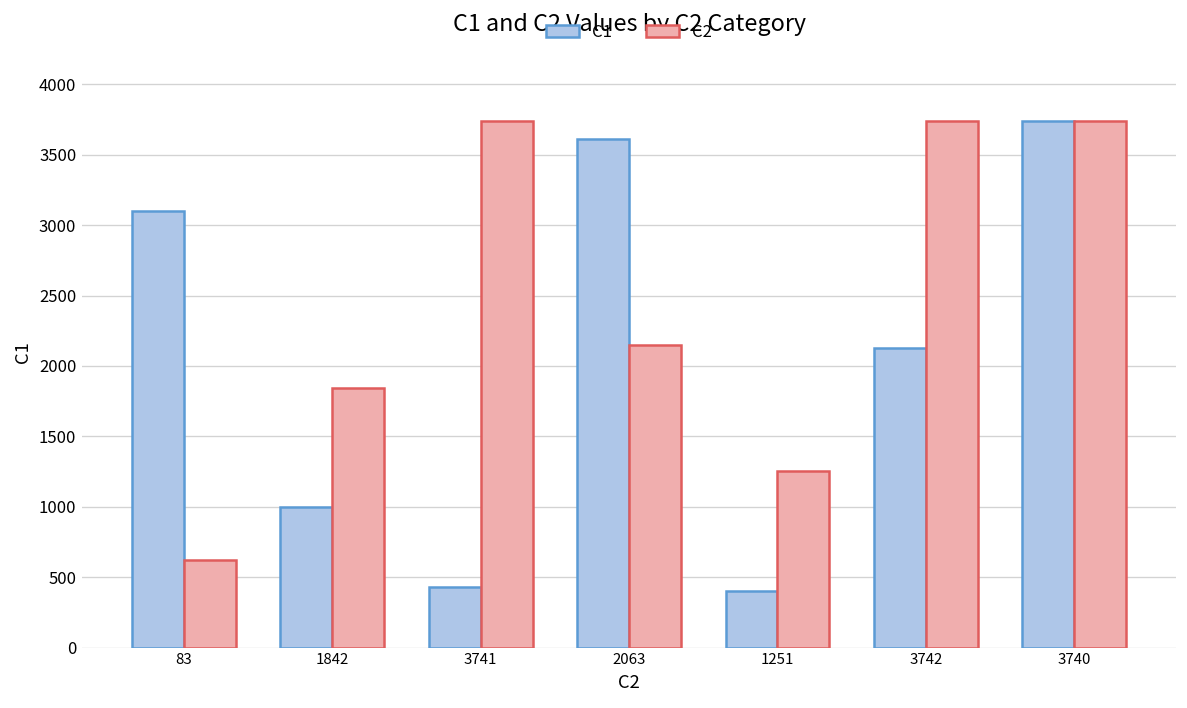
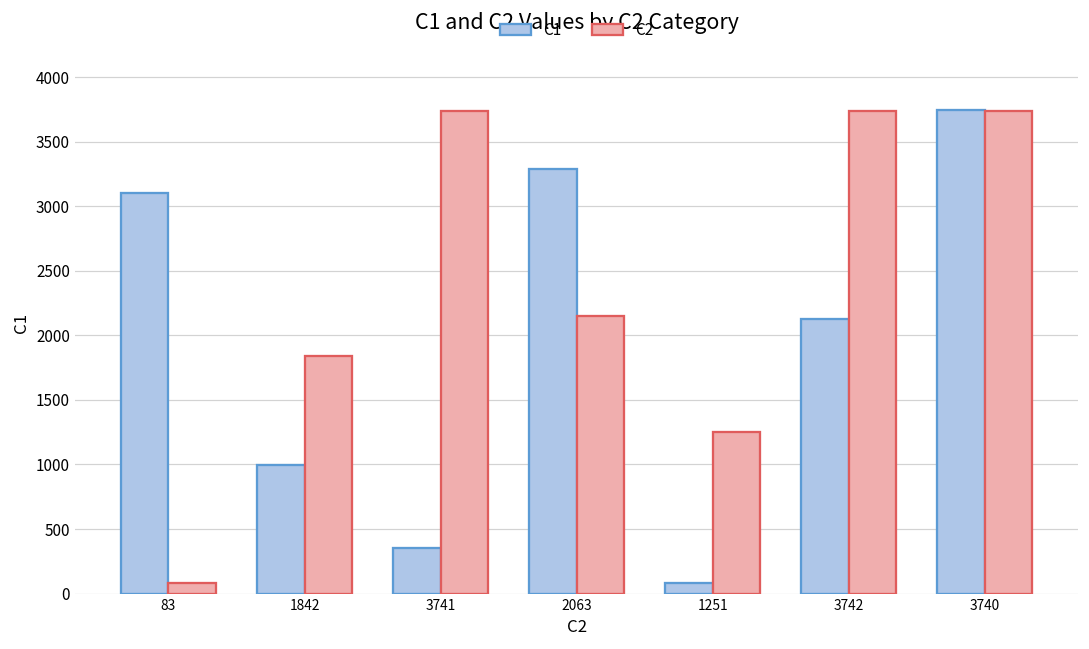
  {
    "C1": {
      "83": 3100,
      "1842": 1000,
-     "3741": 430,
-     "2063": 3610,
-     "1251": 400,
+     "3741": 350,
+     "2063": 3290,
+     "1251": 80,
      "3742": 2130,
      "3740": 3740
    },
    "C2": {
-     "83": 620,
+     "83": 80,
      "1842": 1840,
      "3741": 3740,
      "2063": 2150,
      "1251": 1250,
      "3742": 3740,
      "3740": 3740
    }
  }
